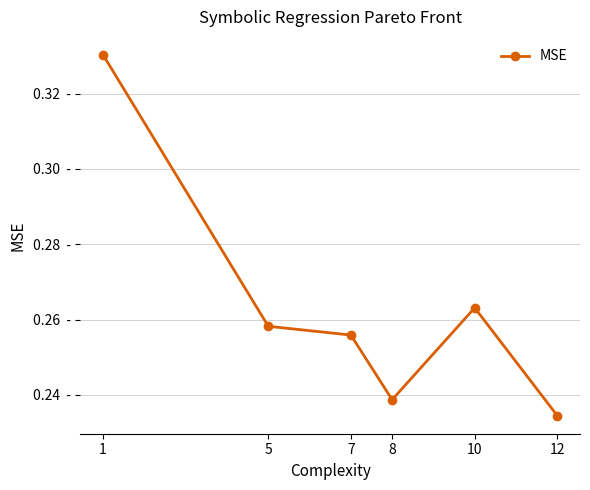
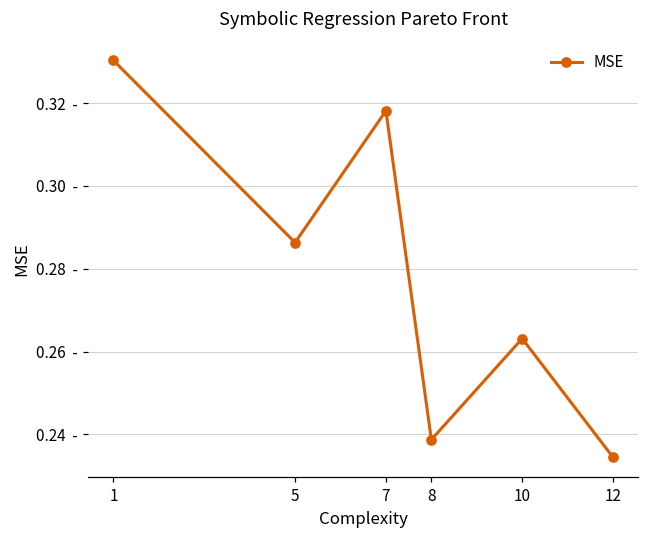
  {
    "1": "0.330 -",
-   "5": "0.258 -",
-   "7": "0.256 -",
+   "5": "0.286 -",
+   "7": "0.318 -",
    "8": "0.239 -",
    "10": "0.263 -",
    "12": "0.234 -"
  }
